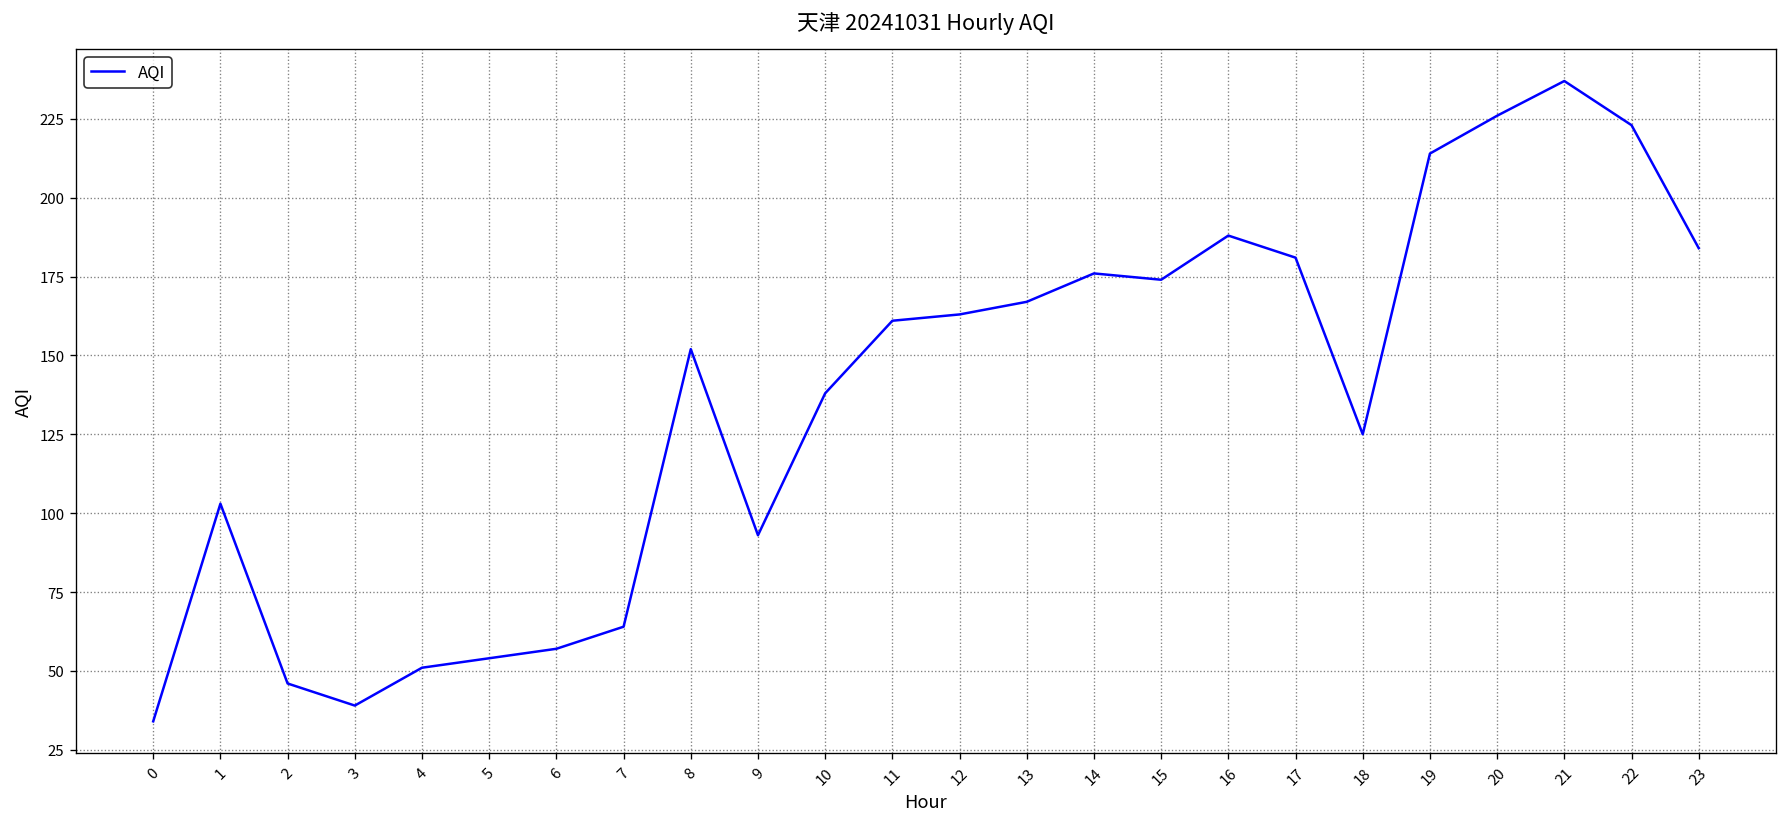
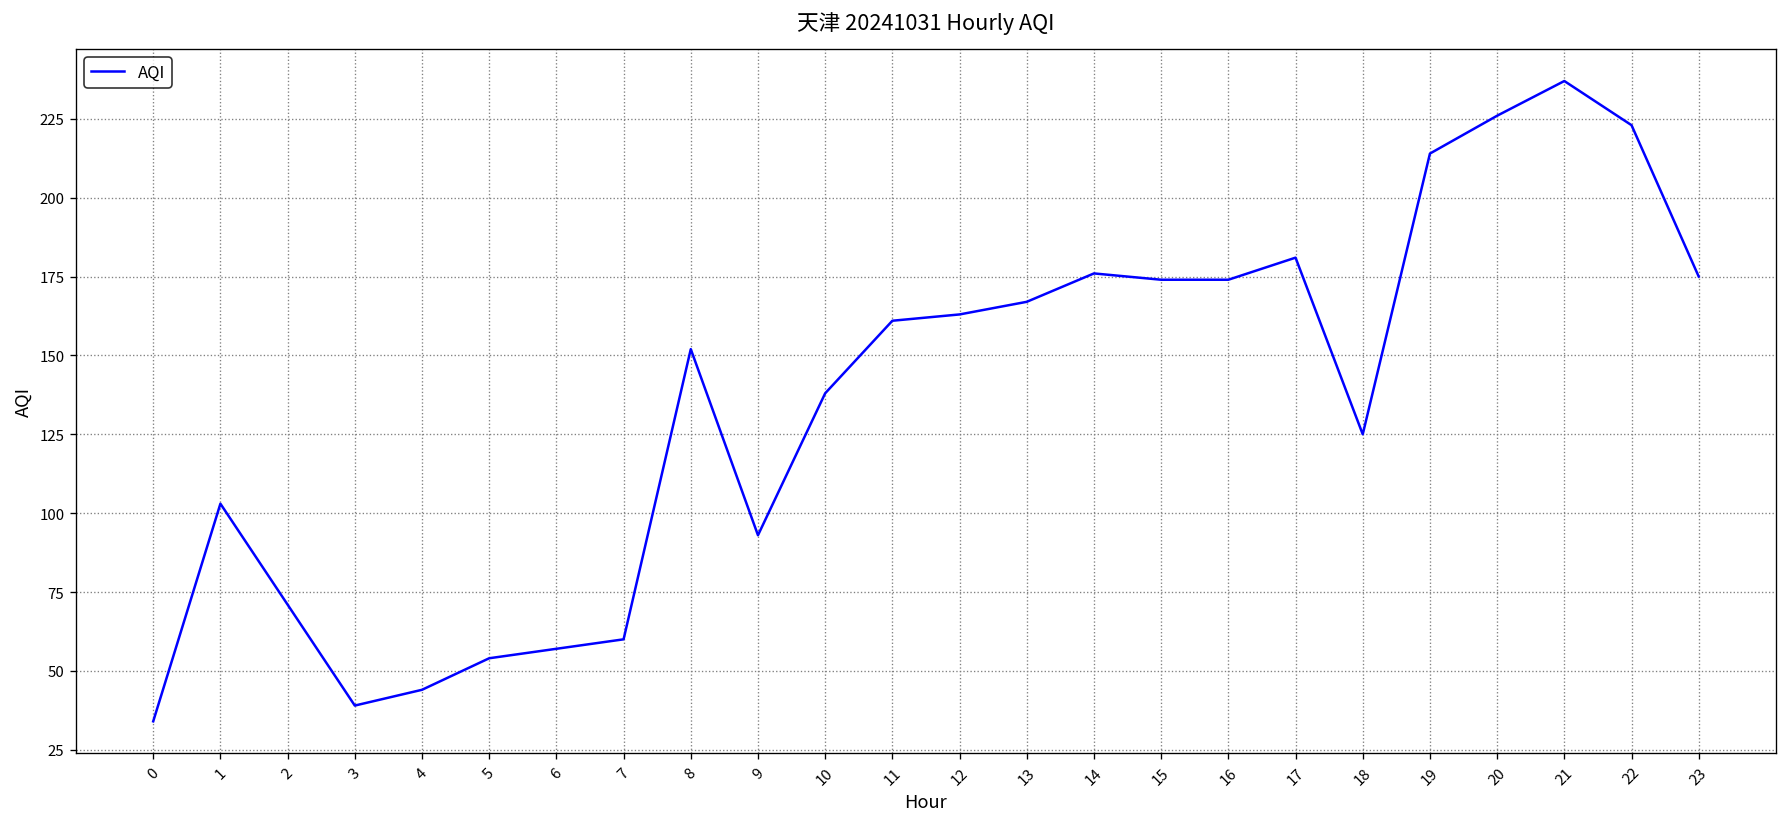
  {
    "0": 34,
    "1": 103,
-   "2": 46,
+   "2": 71,
    "3": 39,
-   "4": 51,
+   "4": 44,
    "5": 54,
    "6": 57,
-   "7": 64,
+   "7": 60,
    "8": 152,
    "9": 93,
    "10": 138,
    "11": 161,
    "12": 163,
    "13": 167,
    "14": 176,
    "15": 174,
-   "16": 188,
+   "16": 174,
    "17": 181,
    "18": 125,
    "19": 214,
    "20": 226,
    "21": 237,
    "22": 223,
-   "23": 184
+   "23": 175
  }
